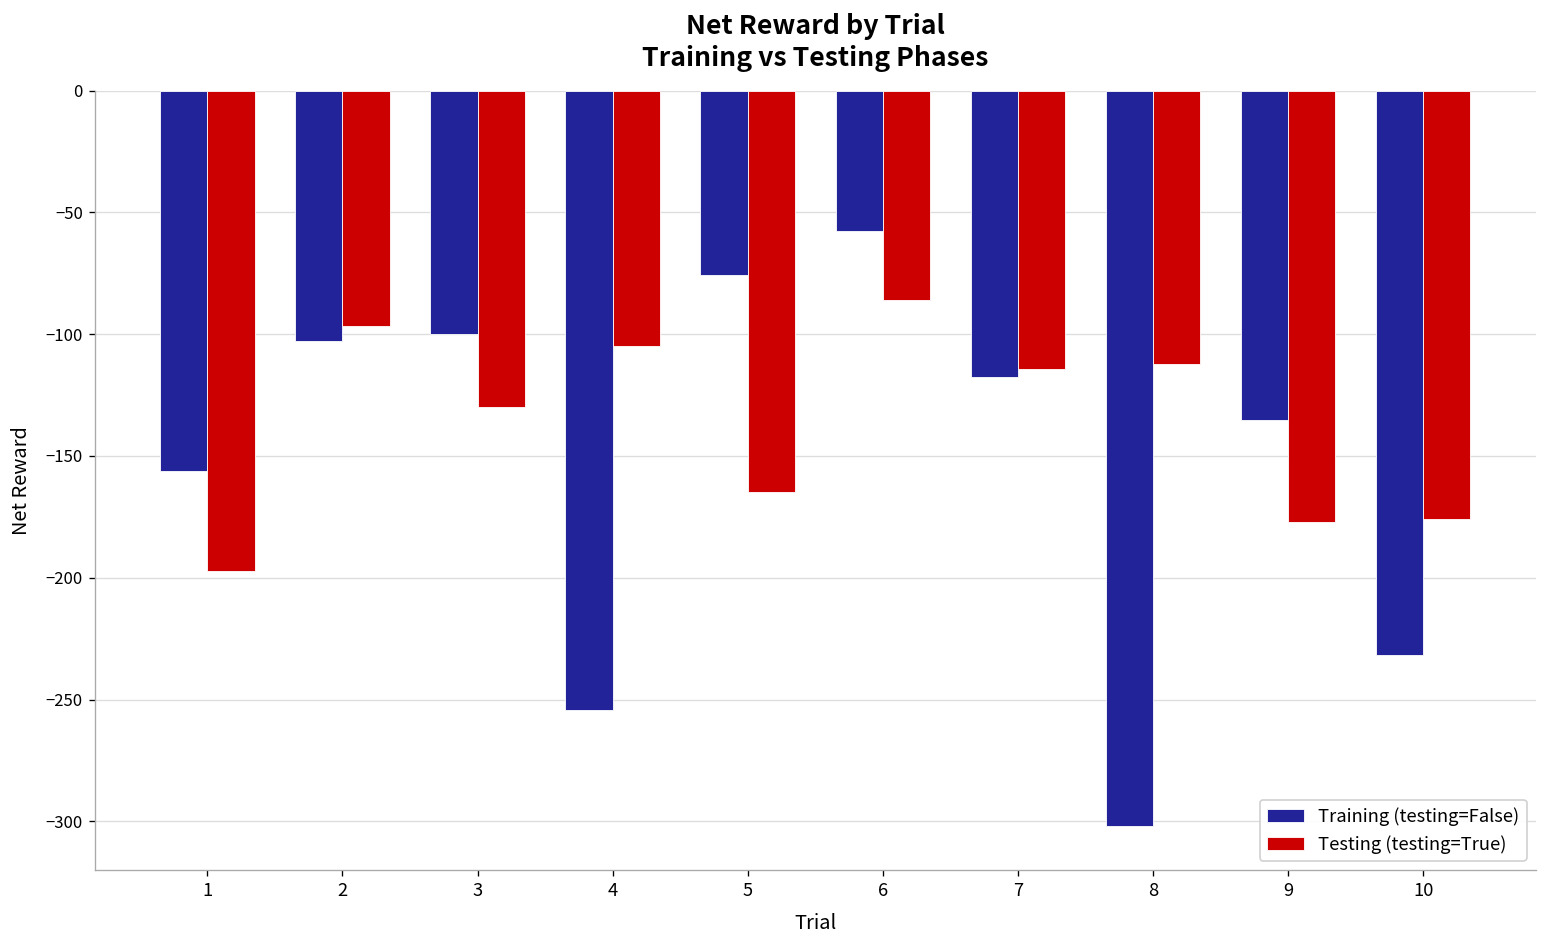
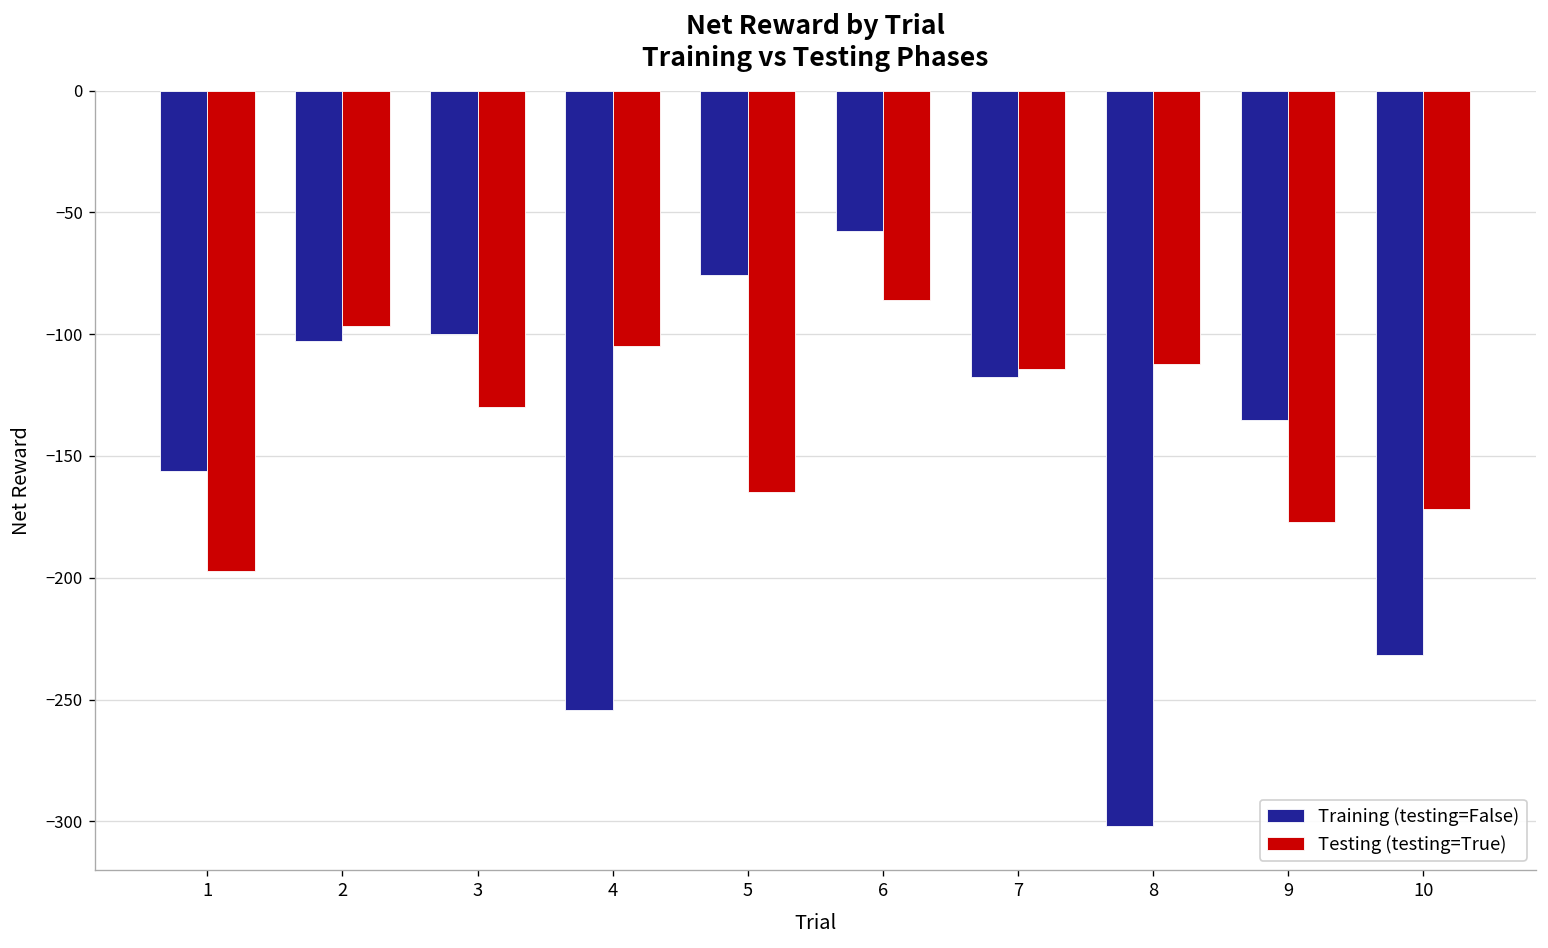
  {
    "Training (testing=False)": {
      "1": -156,
      "2": -103,
      "3": -100,
      "4": -254,
      "5": -76,
      "6": -57,
      "7": -118,
      "8": -302,
      "9": -135,
      "10": -232
    },
    "Testing (testing=True)": {
      "1": -197,
      "2": -97,
      "3": -130,
      "4": -105,
      "5": -165,
      "6": -86,
      "7": -114,
      "8": -112,
      "9": -177,
-     "10": -176
+     "10": -172
    }
  }
